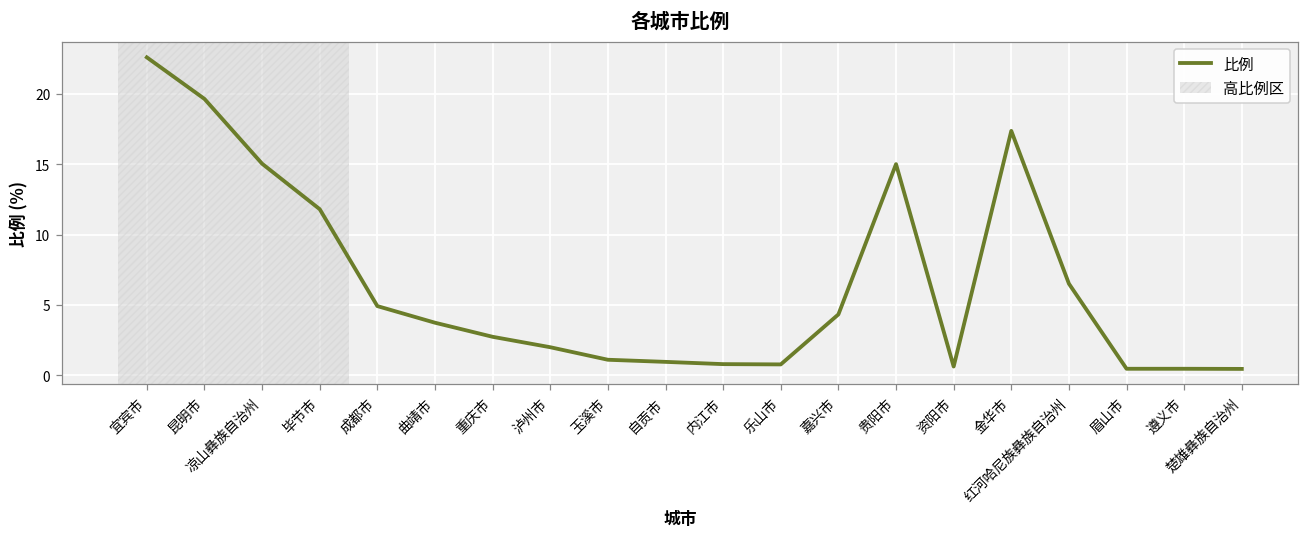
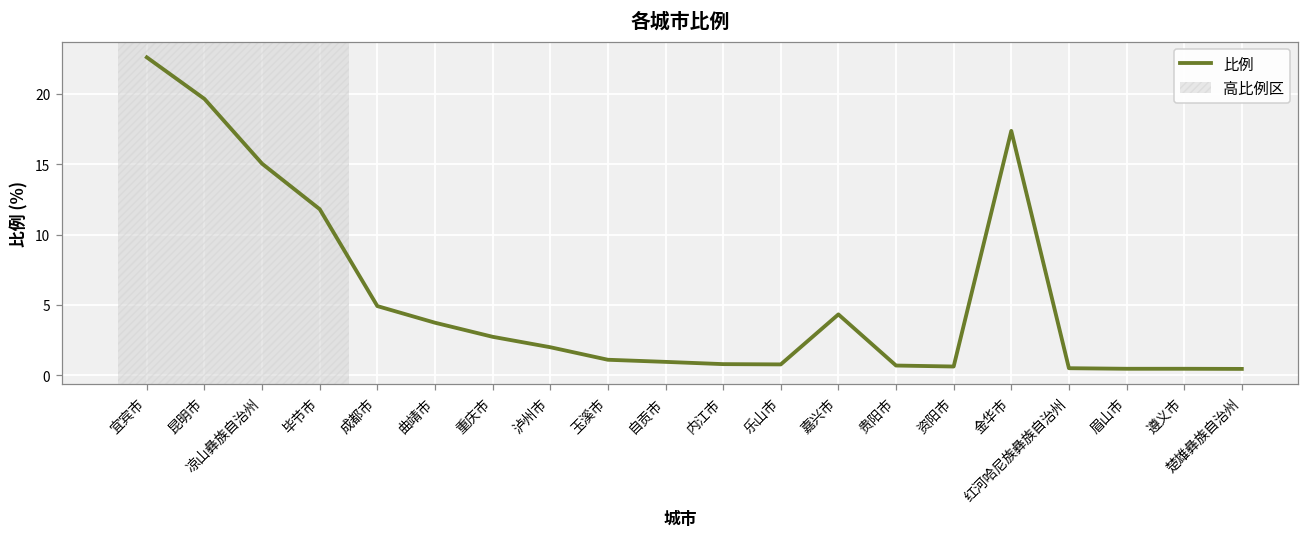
  {
    "宜宾市": 22.6,
    "昆明市": 19.6,
    "凉山彝族自治州": 15.0,
    "毕节市": 11.8,
    "成都市": 4.9,
    "曲靖市": 3.7,
    "重庆市": 2.7,
    "泸州市": 2.0,
    "玉溪市": 1.1,
    "自贡市": 1.0,
    "内江市": 0.8,
    "乐山市": 0.8,
    "嘉兴市": 4.3,
-   "贵阳市": 15.0,
+   "贵阳市": 0.7,
    "资阳市": 0.6,
    "金华市": 17.4,
-   "红河哈尼族彝族自治州": 6.5,
+   "红河哈尼族彝族自治州": 0.5,
    "眉山市": 0.5,
    "遵义市": 0.5,
    "楚雄彝族自治州": 0.5
  }
